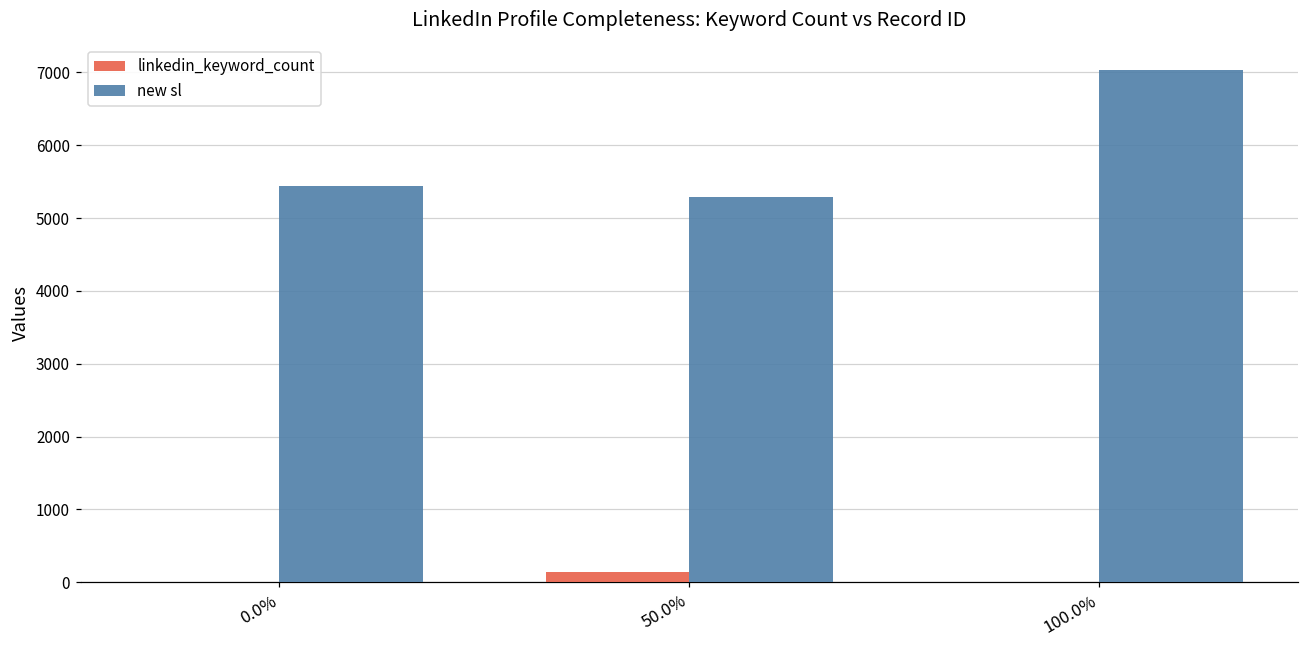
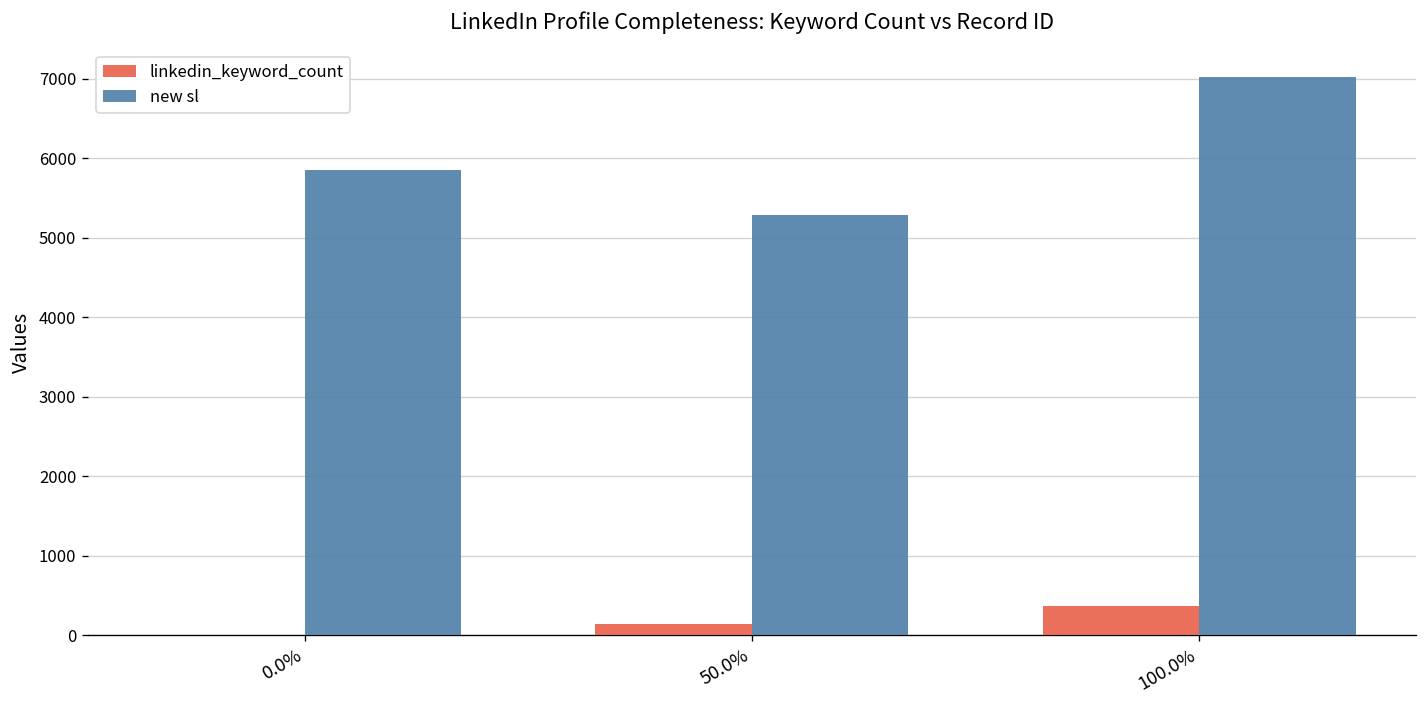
  {
    "linkedin_keyword_count": {
      "0.0%": 0,
      "50.0%": 100,
-     "100.0%": 0
+     "100.0%": 400
    },
    "new sl": {
-     "0.0%": 5400,
+     "0.0%": 5900,
      "50.0%": 5300,
      "100.0%": 7000
    }
  }
